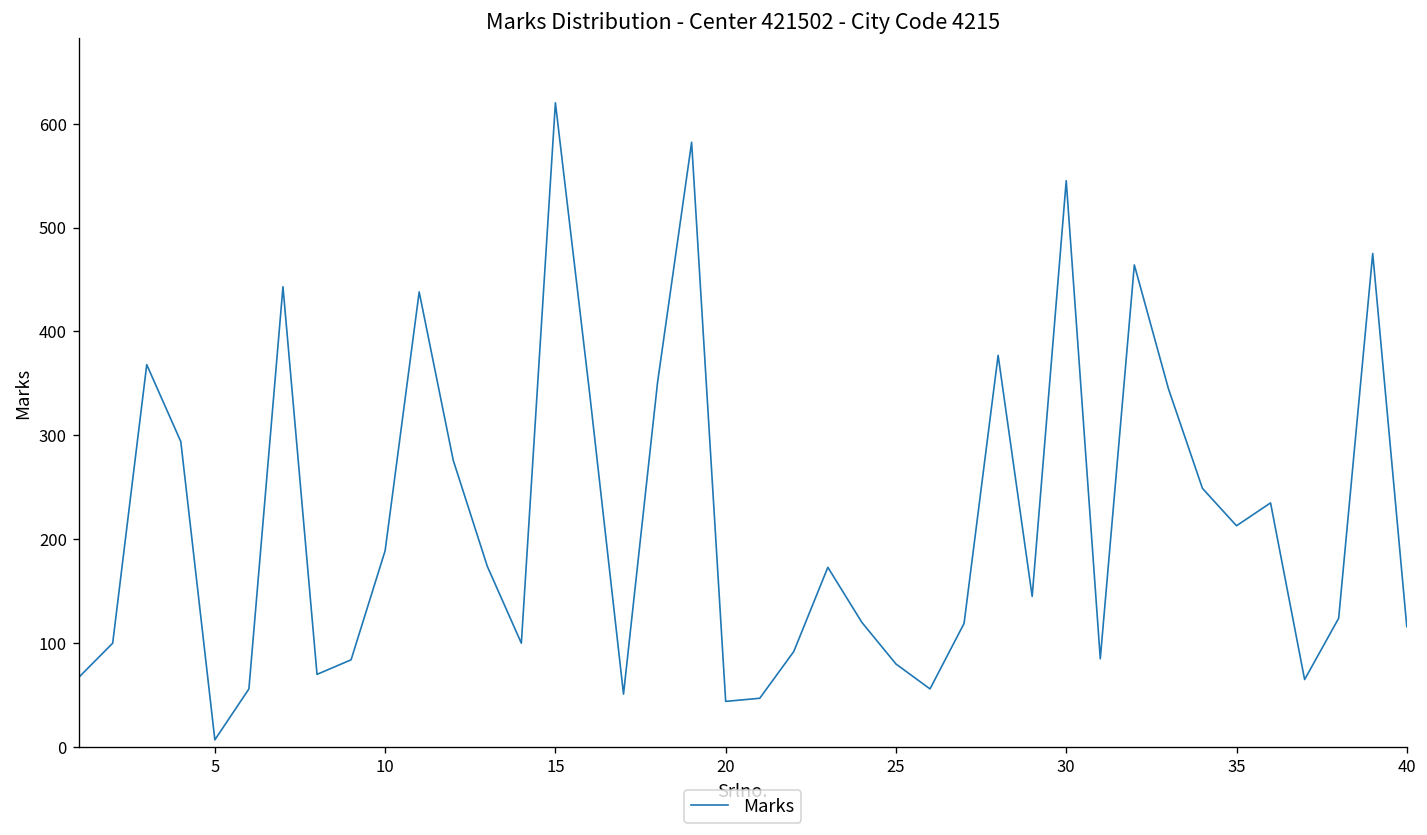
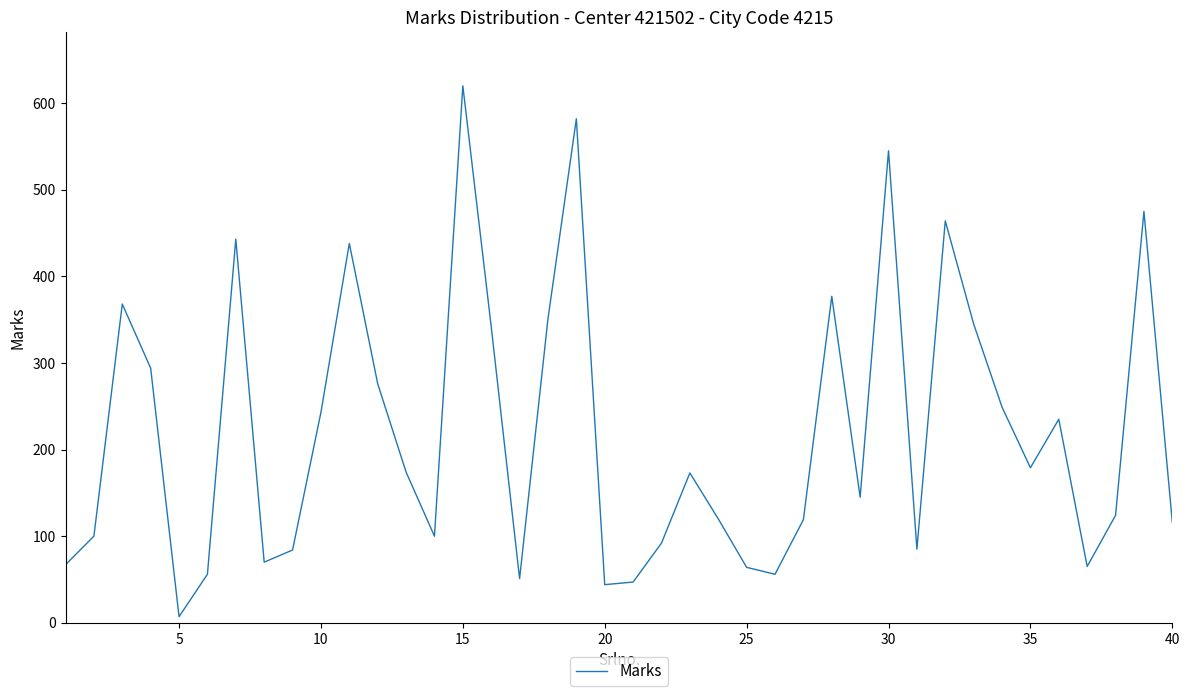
  {
    "5": 10,
-   "10": 190,
+   "10": 240,
    "15": 620,
    "20": 40,
-   "25": 80,
+   "25": 60,
    "30": 550,
-   "35": 210,
+   "35": 180,
    "40": 120
  }
